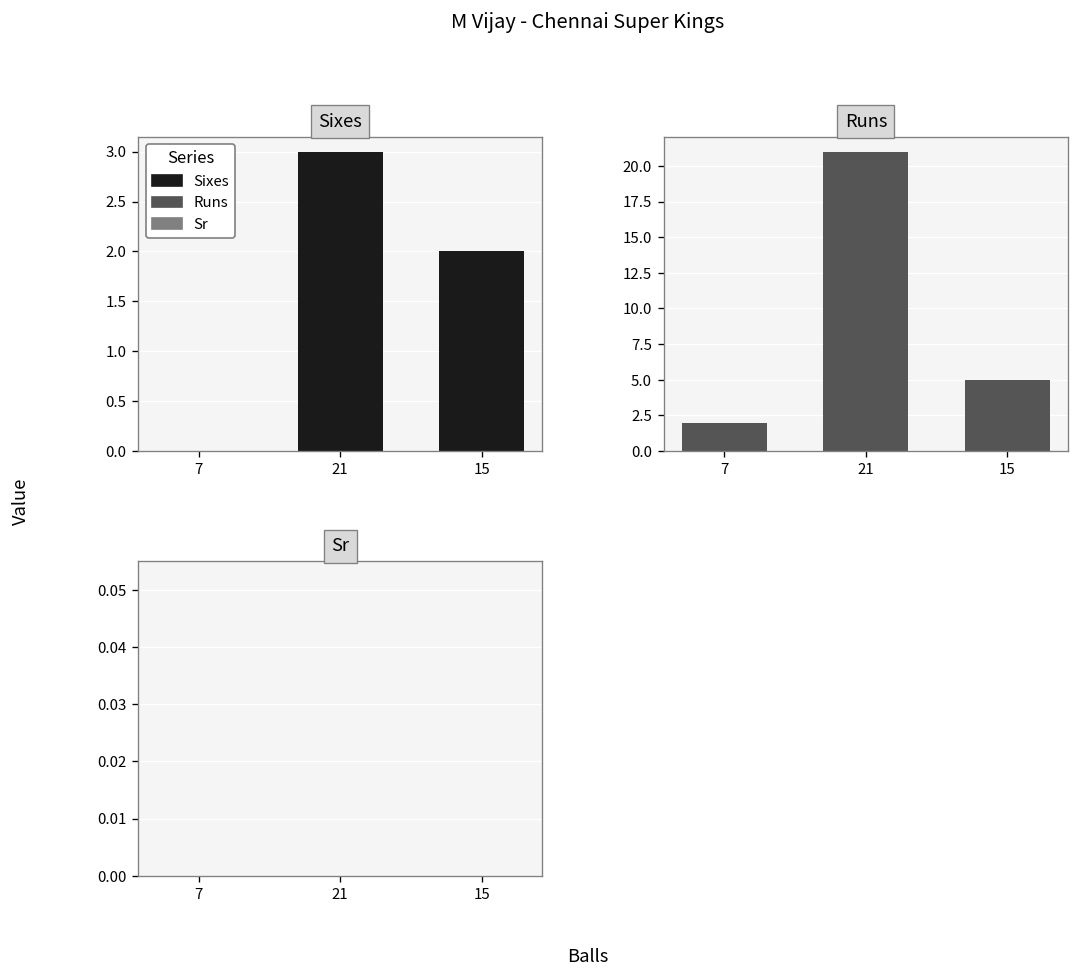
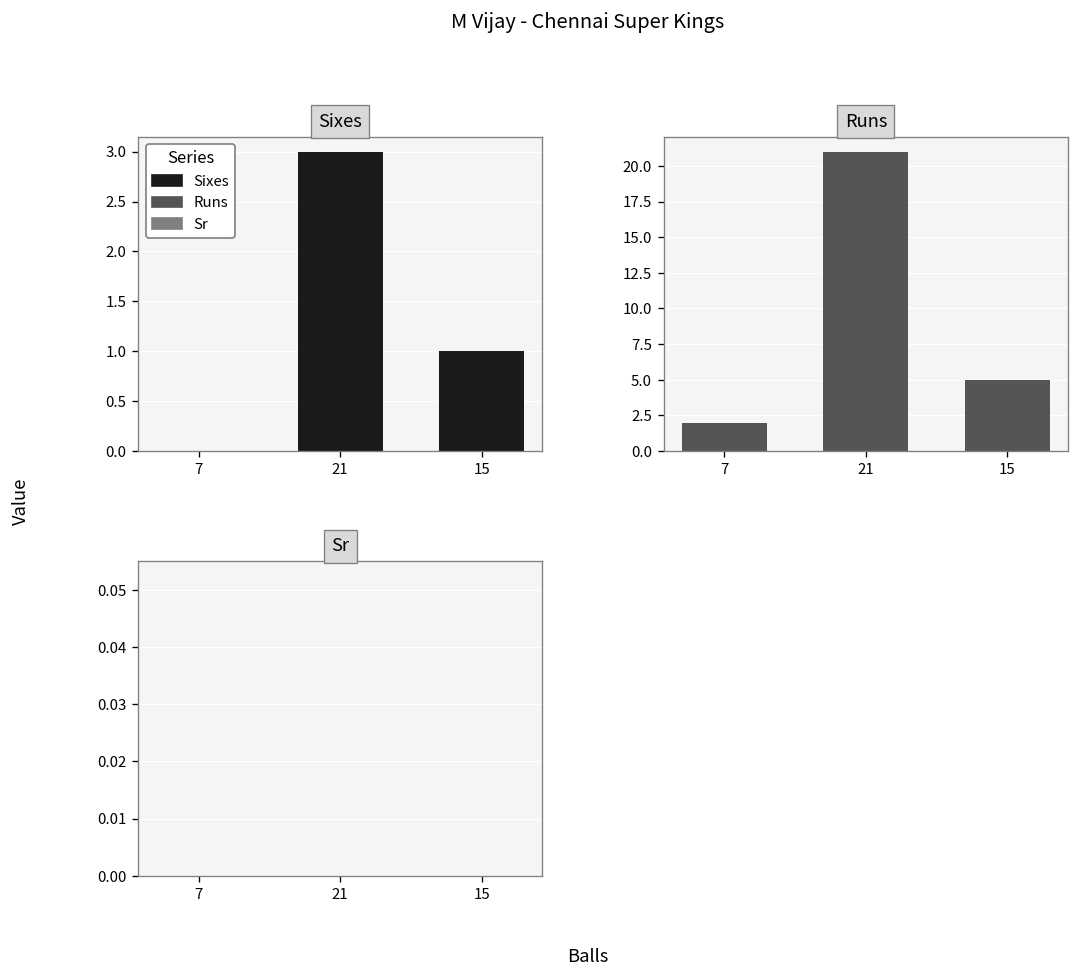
  {
    "Sixes": {
      "7": 0,
      "21": 3,
-     "15": 2
+     "15": 1
    },
    "Runs": {
      "7": 2.0,
      "21": 21.0,
      "15": 5.0
    },
    "Sr": {
      "7": 0.000,
      "21": 0.000,
      "15": 0.000
    }
  }
